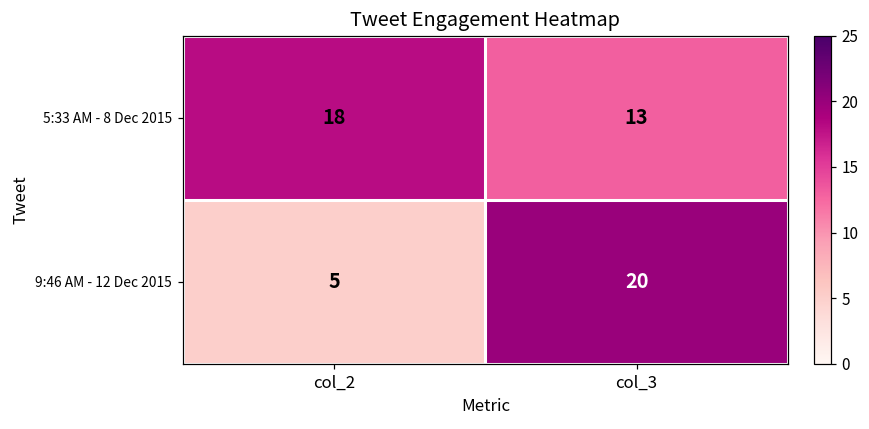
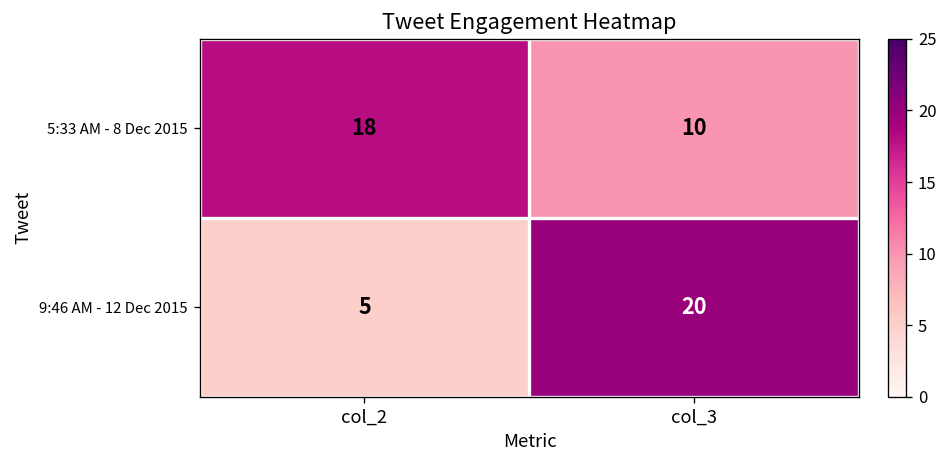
  {
    "5:33 AM - 8 Dec 2015": {
      "col_2": 18,
-     "col_3": 13
+     "col_3": 10
    },
    "9:46 AM - 12 Dec 2015": {
      "col_2": 5,
      "col_3": 20
    }
  }
